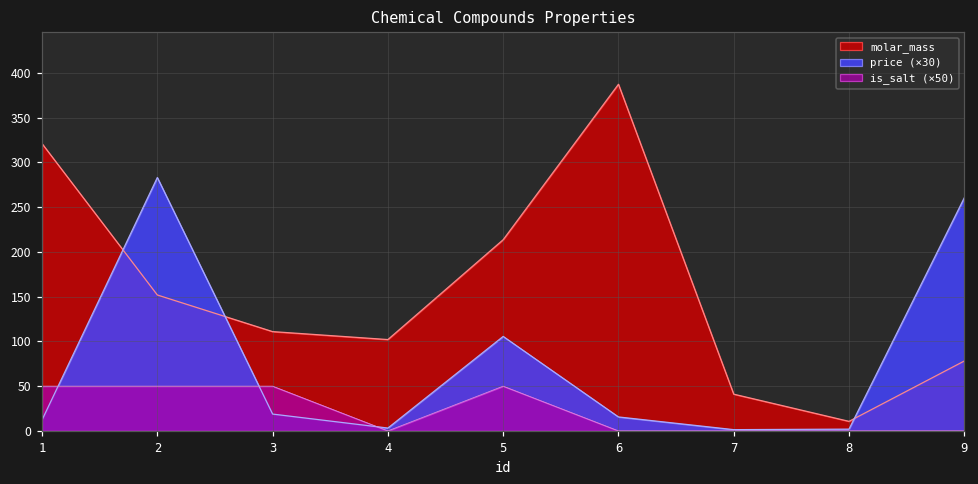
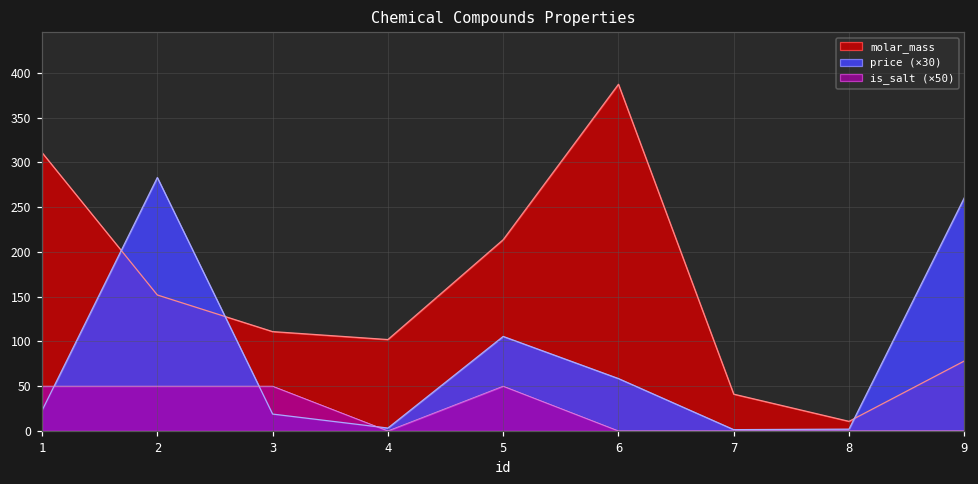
  {
    "molar_mass": {
-     "1": 320,
+     "1": 310,
      "2": 150,
      "3": 110,
      "4": 100,
      "5": 210,
      "6": 390,
      "7": 40,
      "8": 10,
      "9": 80
    },
    "price (×30)": {
-     "1": 10,
+     "1": 20,
      "2": 280,
      "3": 20,
      "4": 0,
      "5": 110,
-     "6": 20,
+     "6": 60,
      "9": 260
    },
    "is_salt (×50)": {
      "1": 50,
      "2": 50,
      "3": 50,
      "4": 0,
      "5": 50,
      "6": 0,
      "9": 0
    }
  }
